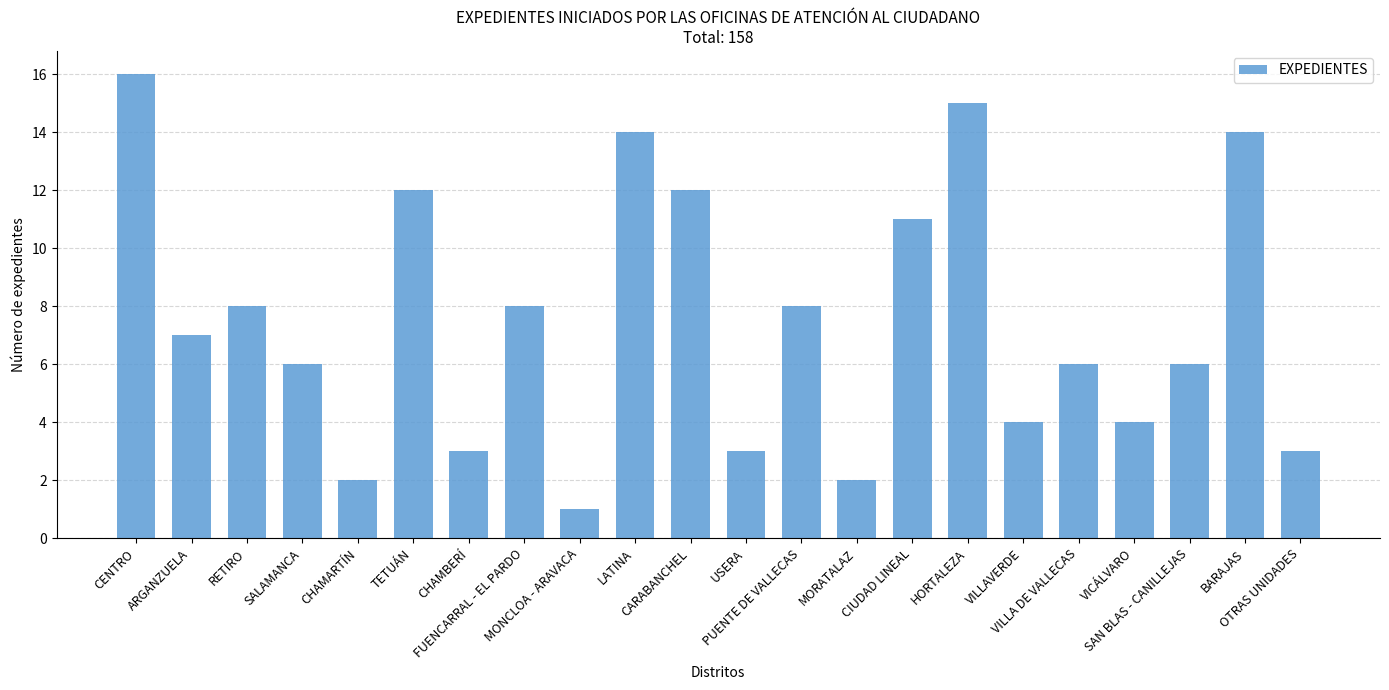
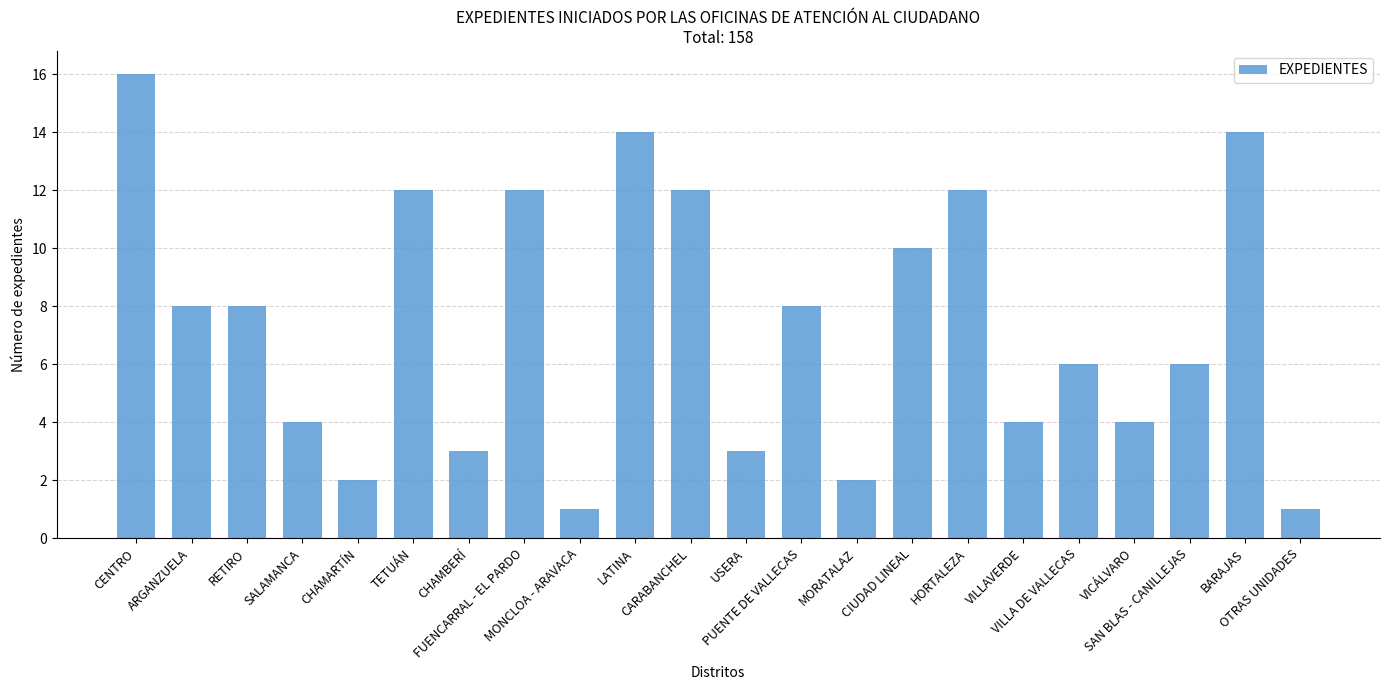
  {
    "CENTRO": 16,
-   "ARGANZUELA": 7,
+   "ARGANZUELA": 8,
    "RETIRO": 8,
-   "SALAMANCA": 6,
+   "SALAMANCA": 4,
    "CHAMARTÍN": 2,
    "TETUÁN": 12,
    "CHAMBERÍ": 3,
-   "FUENCARRAL - EL PARDO": 8,
+   "FUENCARRAL - EL PARDO": 12,
    "MONCLOA - ARAVACA": 1,
    "LATINA": 14,
    "CARABANCHEL": 12,
    "USERA": 3,
    "PUENTE DE VALLECAS": 8,
    "MORATALAZ": 2,
-   "CIUDAD LINEAL": 11,
-   "HORTALEZA": 15,
+   "CIUDAD LINEAL": 10,
+   "HORTALEZA": 12,
    "VILLAVERDE": 4,
    "VILLA DE VALLECAS": 6,
    "VICÁLVARO": 4,
    "SAN BLAS - CANILLEJAS": 6,
    "BARAJAS": 14,
-   "OTRAS UNIDADES": 3
+   "OTRAS UNIDADES": 1
  }
